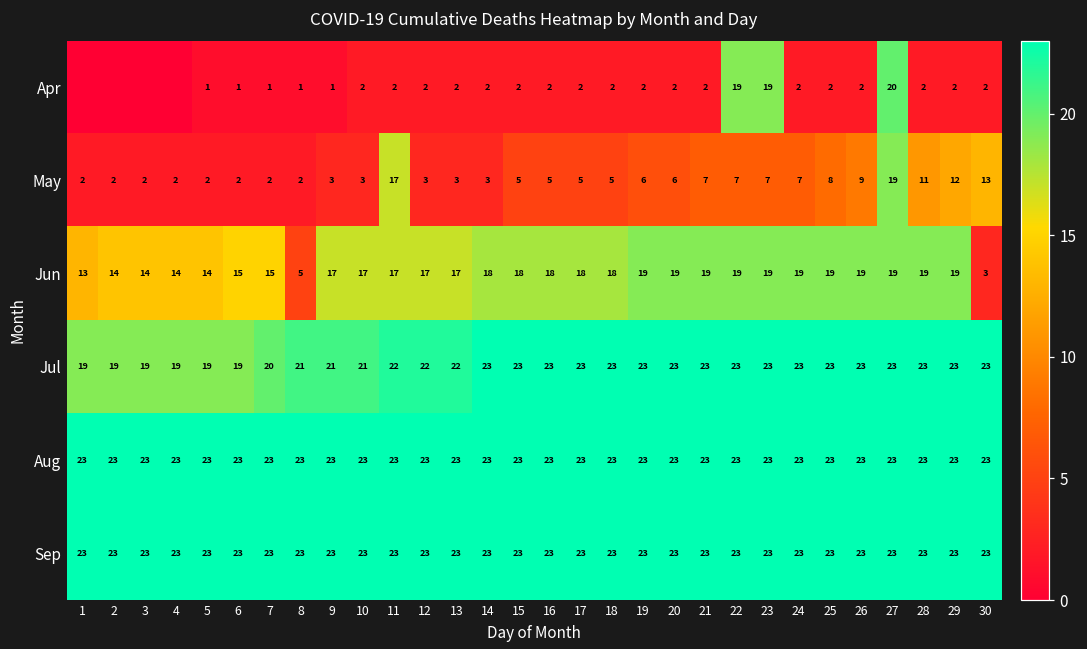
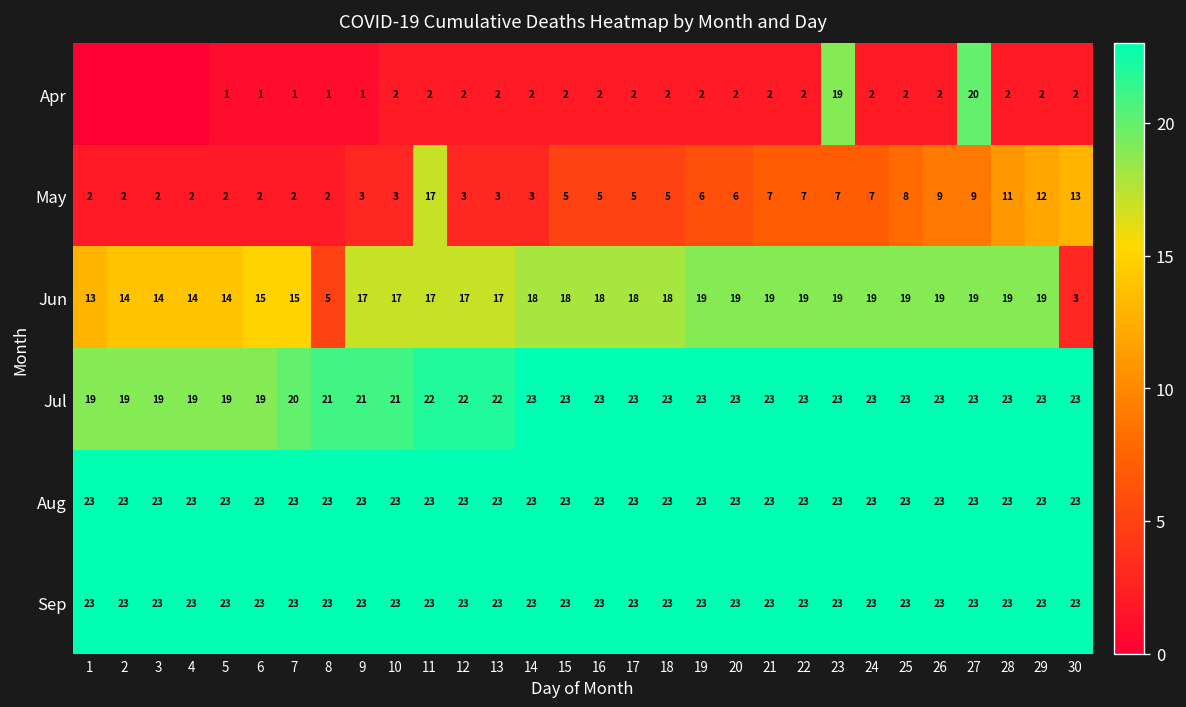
  {
    "Apr": {
      "5": 1,
      "6": 1,
      "7": 1,
      "8": 1,
      "9": 1,
      "10": 2,
      "11": 2,
      "12": 2,
      "13": 2,
      "14": 2,
      "15": 2,
      "16": 2,
      "17": 2,
      "18": 2,
      "19": 2,
      "20": 2,
      "21": 2,
-     "22": 19,
+     "22": 2,
      "23": 19,
      "24": 2,
      "25": 2,
      "26": 2,
      "27": 20,
      "28": 2,
      "29": 2,
      "30": 2
    },
    "May": {
      "1": 2,
      "2": 2,
      "3": 2,
      "4": 2,
      "5": 2,
      "6": 2,
      "7": 2,
      "8": 2,
      "9": 3,
      "10": 3,
      "11": 17,
      "12": 3,
      "13": 3,
      "14": 3,
      "15": 5,
      "16": 5,
      "17": 5,
      "18": 5,
      "19": 6,
      "20": 6,
      "21": 7,
      "22": 7,
      "23": 7,
      "24": 7,
      "25": 8,
      "26": 9,
-     "27": 19,
+     "27": 9,
      "28": 11,
      "29": 12,
      "30": 13
    },
    "Jun": {
      "1": 13,
      "2": 14,
      "3": 14,
      "4": 14,
      "5": 14,
      "6": 15,
      "7": 15,
      "8": 5,
      "9": 17,
      "10": 17,
      "11": 17,
      "12": 17,
      "13": 17,
      "14": 18,
      "15": 18,
      "16": 18,
      "17": 18,
      "18": 18,
      "19": 19,
      "20": 19,
      "21": 19,
      "22": 19,
      "23": 19,
      "24": 19,
      "25": 19,
      "26": 19,
      "27": 19,
      "28": 19,
      "29": 19,
      "30": 3
    },
    "Jul": {
      "1": 19,
      "2": 19,
      "3": 19,
      "4": 19,
      "5": 19,
      "6": 19,
      "7": 20,
      "8": 21,
      "9": 21,
      "10": 21,
      "11": 22,
      "12": 22,
      "13": 22,
      "14": 23,
      "15": 23,
      "16": 23,
      "17": 23,
      "18": 23,
      "19": 23,
      "20": 23,
      "21": 23,
      "22": 23,
      "23": 23,
      "24": 23,
      "25": 23,
      "26": 23,
      "27": 23,
      "28": 23,
      "29": 23,
      "30": 23
    },
    "Aug": {
      "1": 23,
      "2": 23,
      "3": 23,
      "4": 23,
      "5": 23,
      "6": 23,
      "7": 23,
      "8": 23,
      "9": 23,
      "10": 23,
      "11": 23,
      "12": 23,
      "13": 23,
      "14": 23,
      "15": 23,
      "16": 23,
      "17": 23,
      "18": 23,
      "19": 23,
      "20": 23,
      "21": 23,
      "22": 23,
      "23": 23,
      "24": 23,
      "25": 23,
      "26": 23,
      "27": 23,
      "28": 23,
      "29": 23,
      "30": 23
    },
    "Sep": {
      "1": 23,
      "2": 23,
      "3": 23,
      "4": 23,
      "5": 23,
      "6": 23,
      "7": 23,
      "8": 23,
      "9": 23,
      "10": 23,
      "11": 23,
      "12": 23,
      "13": 23,
      "14": 23,
      "15": 23,
      "16": 23,
      "17": 23,
      "18": 23,
      "19": 23,
      "20": 23,
      "21": 23,
      "22": 23,
      "23": 23,
      "24": 23,
      "25": 23,
      "26": 23,
      "27": 23,
      "28": 23,
      "29": 23,
      "30": 23
    }
  }
